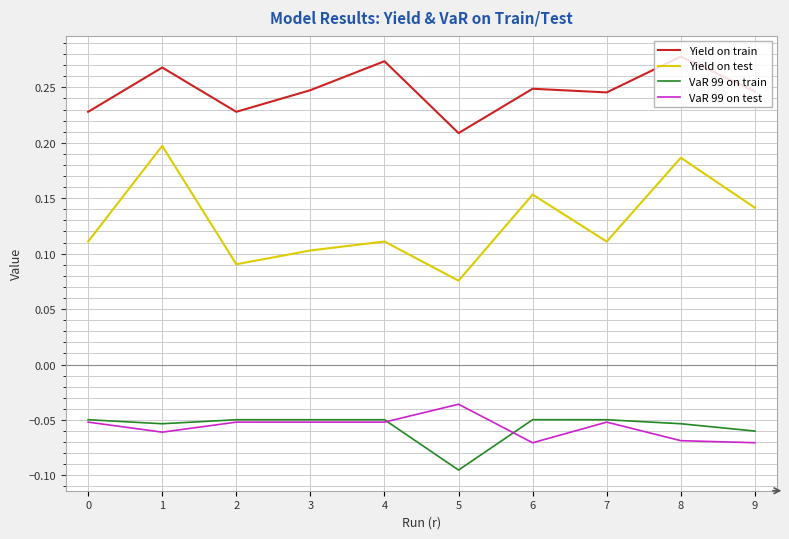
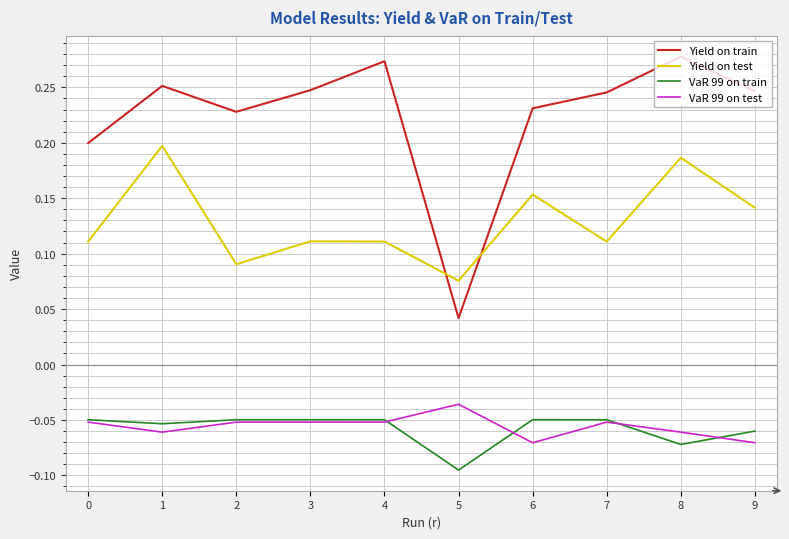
  {
    "Yield on train": {
-     "0": 0.228,
-     "1": 0.268,
+     "0": 0.200,
+     "1": 0.251,
      "2": 0.228,
      "3": 0.247,
      "4": 0.274,
-     "5": 0.209,
-     "6": 0.249,
+     "5": 0.042,
+     "6": 0.231,
      "7": 0.245
    },
    "Yield on test": {
      "0": 0.111,
      "1": 0.197,
      "2": 0.090,
-     "3": 0.103,
+     "3": 0.111,
      "4": 0.111,
      "5": 0.076,
      "6": 0.153,
      "7": 0.111,
      "8": 0.187,
      "9": 0.141
    },
    "VaR 99 on train": {
      "1": -0.053,
      "5": -0.095,
      "6": -0.050,
-     "8": -0.053,
+     "8": -0.072,
      "9": -0.060
    },
    "VaR 99 on test": {
      "1": -0.061,
      "5": -0.036,
      "6": -0.071,
-     "8": -0.069,
+     "8": -0.061,
      "9": -0.071
    }
  }
